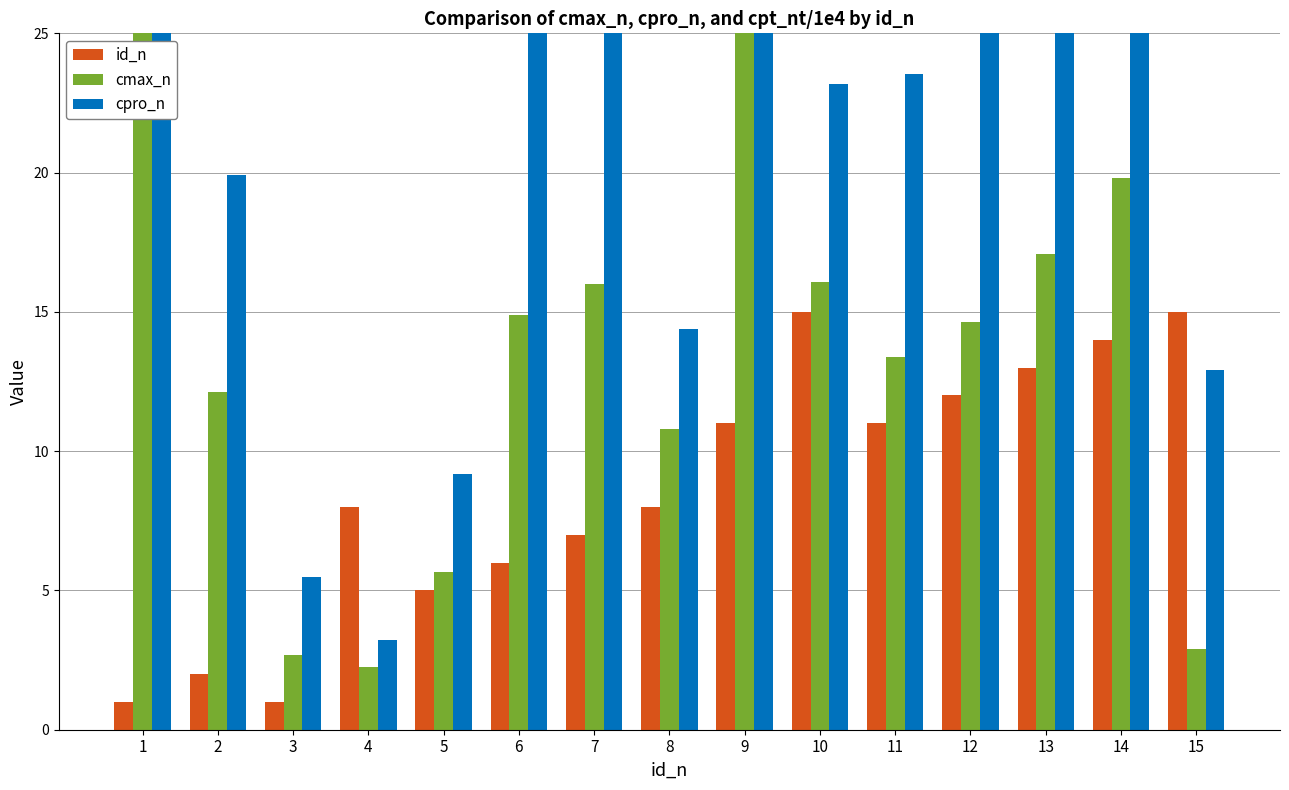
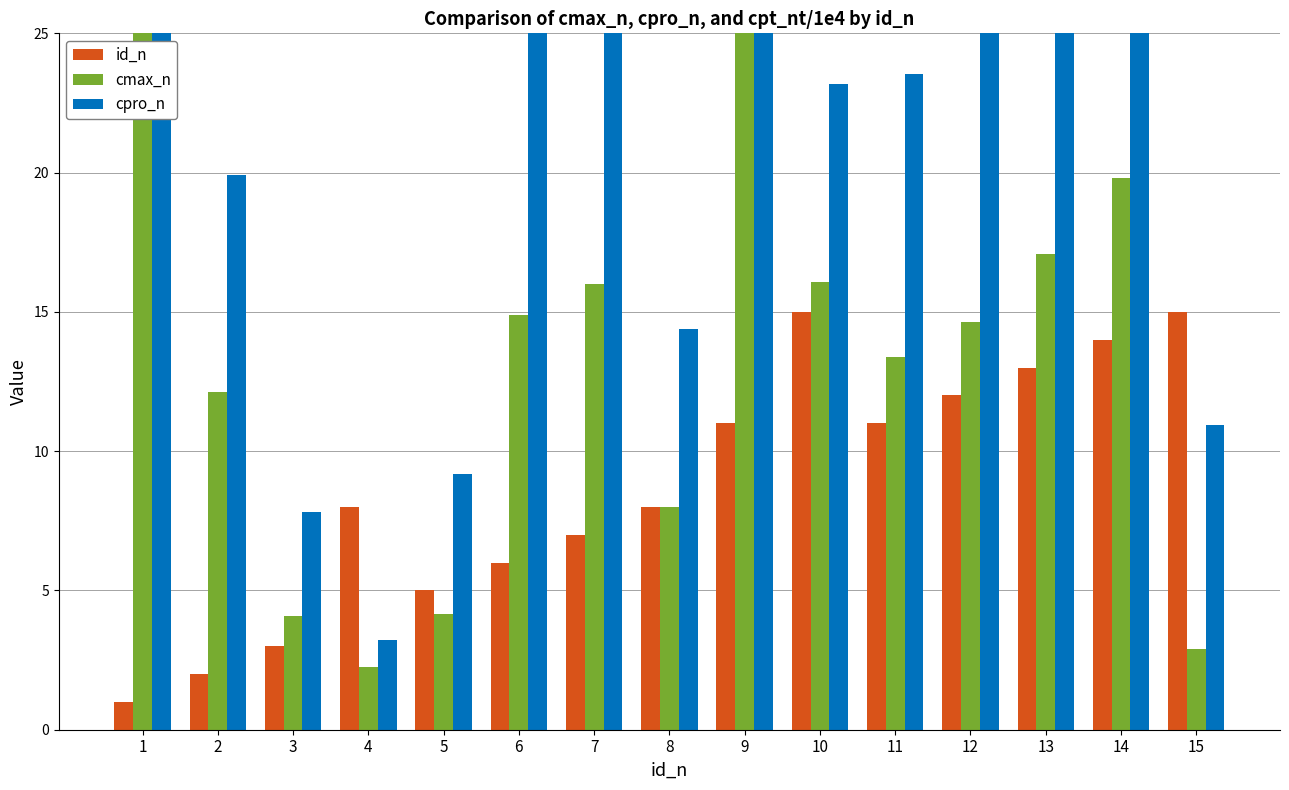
  {
    "id_n": {
      "1": 1,
      "2": 2,
-     "3": 1,
+     "3": 3,
      "4": 8,
      "5": 5,
      "6": 6,
      "7": 7,
      "8": 8,
      "9": 11,
      "10": 15,
      "11": 11,
      "12": 12,
      "13": 13,
      "14": 14,
      "15": 15
    },
    "cmax_n": {
      "2": 12.1,
-     "3": 2.7,
+     "3": 4.1,
      "4": 2.3,
-     "5": 5.7,
+     "5": 4.2,
      "6": 14.9,
      "7": 16.0,
-     "8": 10.8,
+     "8": 8.0,
      "10": 16.1,
      "11": 13.4,
      "12": 14.6,
      "13": 17.1,
      "14": 19.8,
      "15": 2.9
    },
    "cpro_n": {
      "2": 19.9,
-     "3": 5.5,
+     "3": 7.8,
      "4": 3.2,
      "5": 9.2,
      "8": 14.4,
      "10": 23.2,
      "11": 23.5,
-     "15": 12.9
+     "15": 11.0
    }
  }
